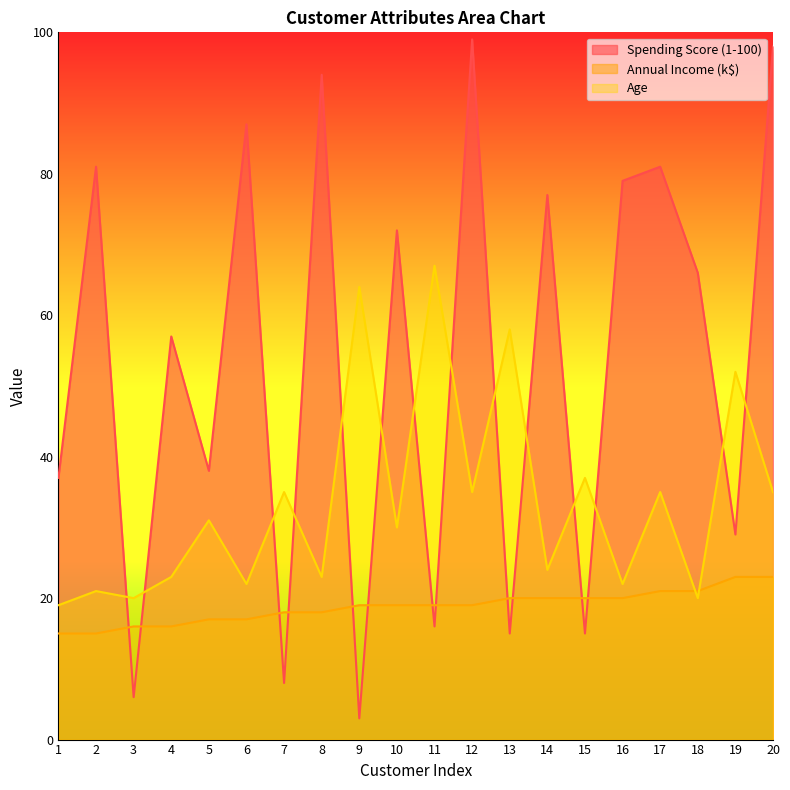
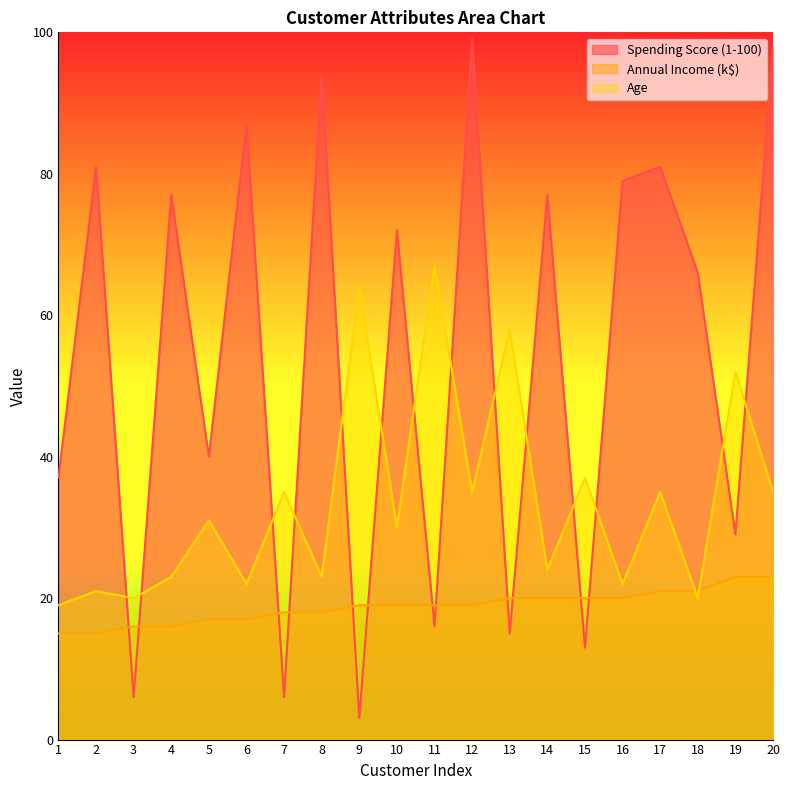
  {
    "Spending Score (1-100)": {
      "1": 37,
      "2": 81,
      "3": 6,
-     "4": 57,
-     "5": 38,
+     "4": 77,
+     "5": 40,
      "6": 87,
-     "7": 8,
+     "7": 6,
      "8": 94,
      "9": 3,
      "10": 72,
      "11": 16,
      "12": 99,
      "13": 15,
      "14": 77,
-     "15": 15,
+     "15": 13,
      "16": 79,
      "17": 81,
      "18": 66,
      "19": 29,
      "20": 98
    }
  }
